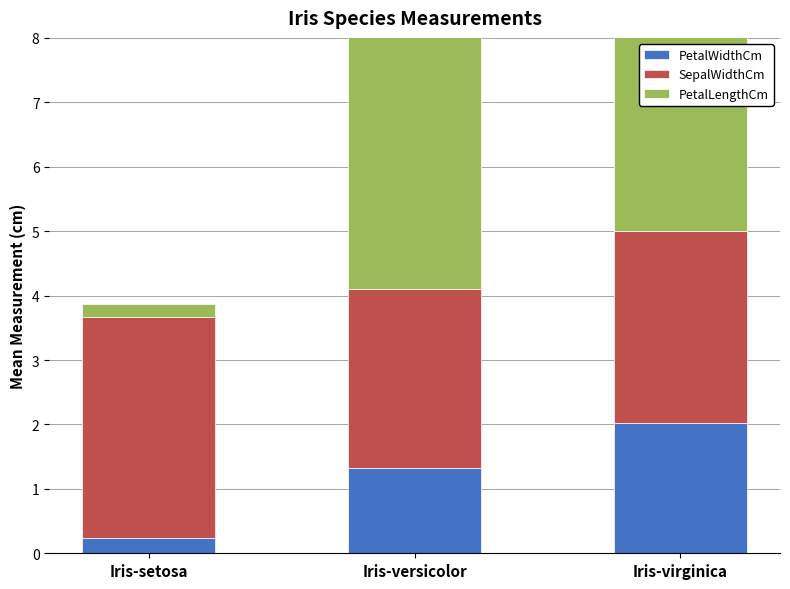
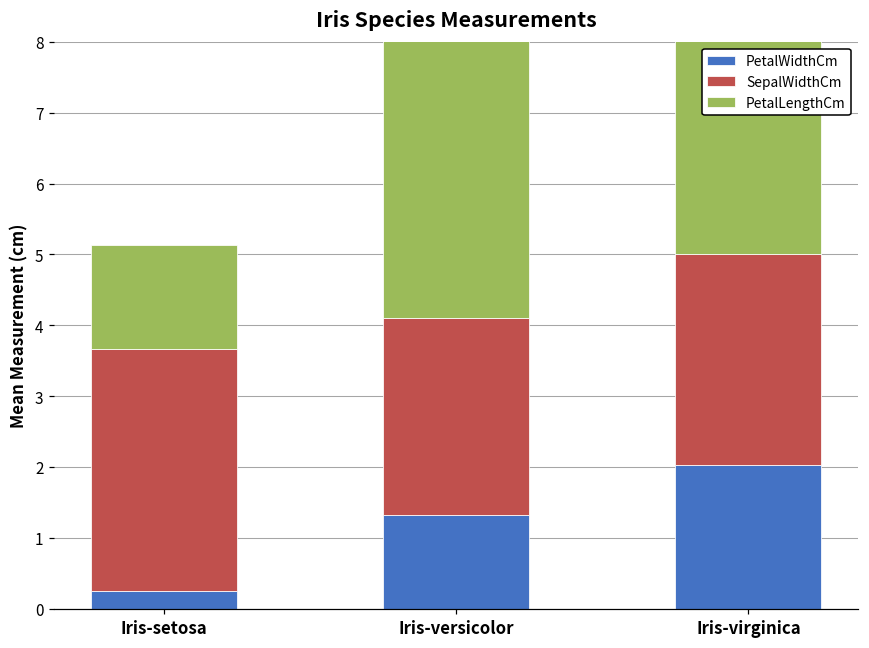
  {
    "PetalWidthCm": {
      "Iris-setosa": 0.2,
      "Iris-versicolor": 1.3,
      "Iris-virginica": 2.0
    },
    "SepalWidthCm": {
      "Iris-setosa": 3.4,
      "Iris-versicolor": 2.8,
      "Iris-virginica": 3.0
    },
    "PetalLengthCm": {
-     "Iris-setosa": 0.2
+     "Iris-setosa": 1.5
    }
  }
